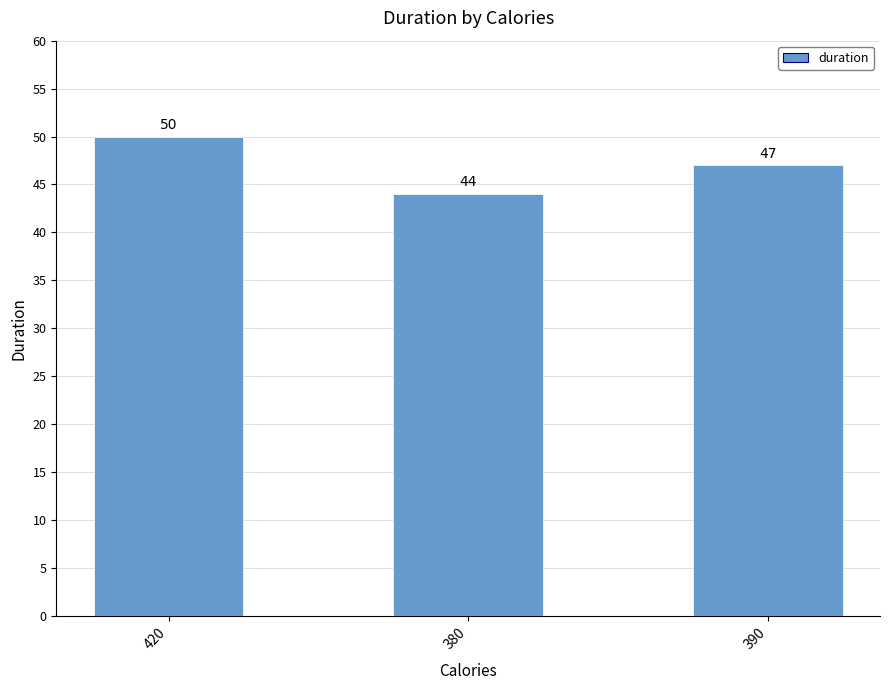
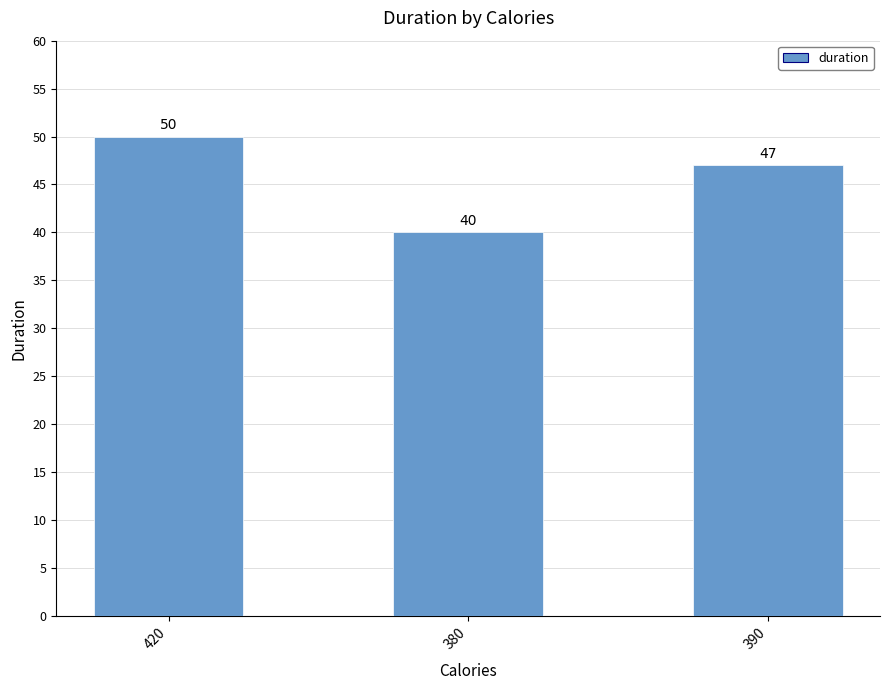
  {
    "420": 50,
-   "380": 44,
+   "380": 40,
    "390": 47
  }
